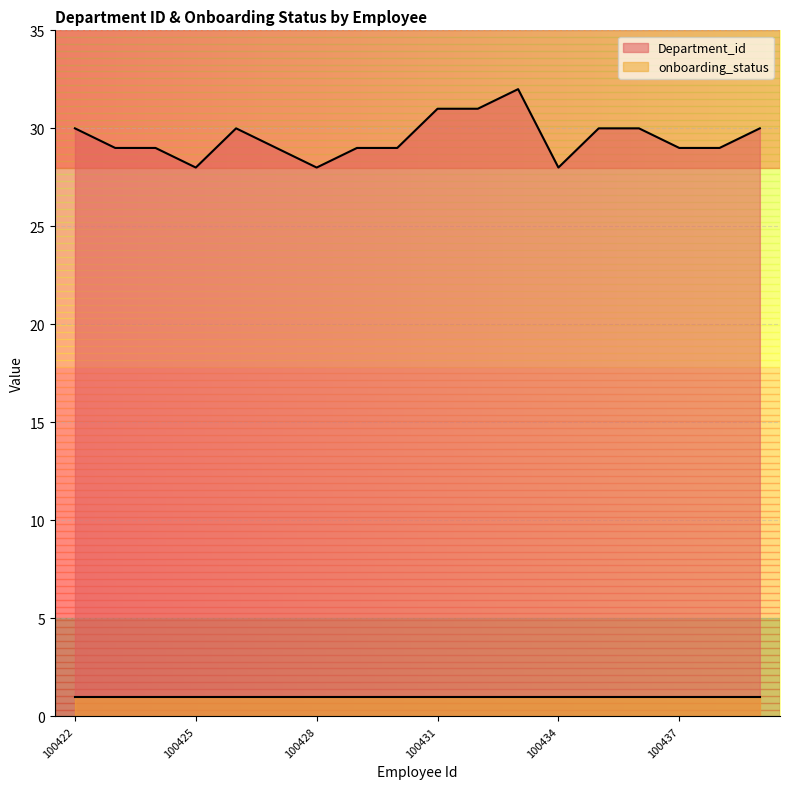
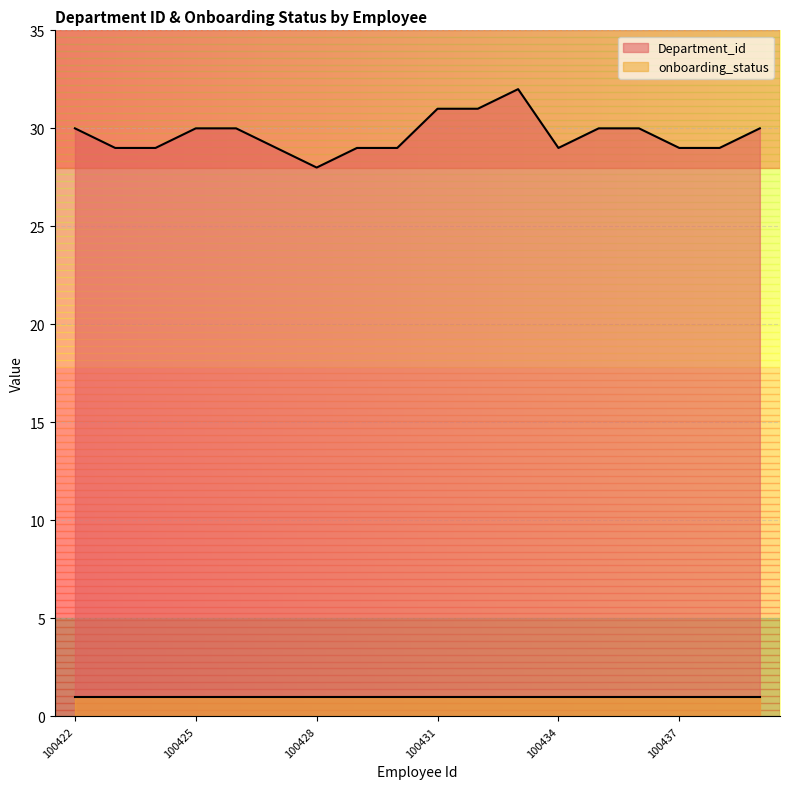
  {
    "Department_id": {
      "100422": 30,
-     "100425": 28,
+     "100425": 30,
      "100428": 28,
      "100431": 31,
-     "100434": 28,
+     "100434": 29,
      "100437": 29
    },
    "onboarding_status": {
      "100422": 1,
      "100425": 1,
      "100428": 1,
      "100431": 1,
      "100434": 1,
      "100437": 1
    }
  }
